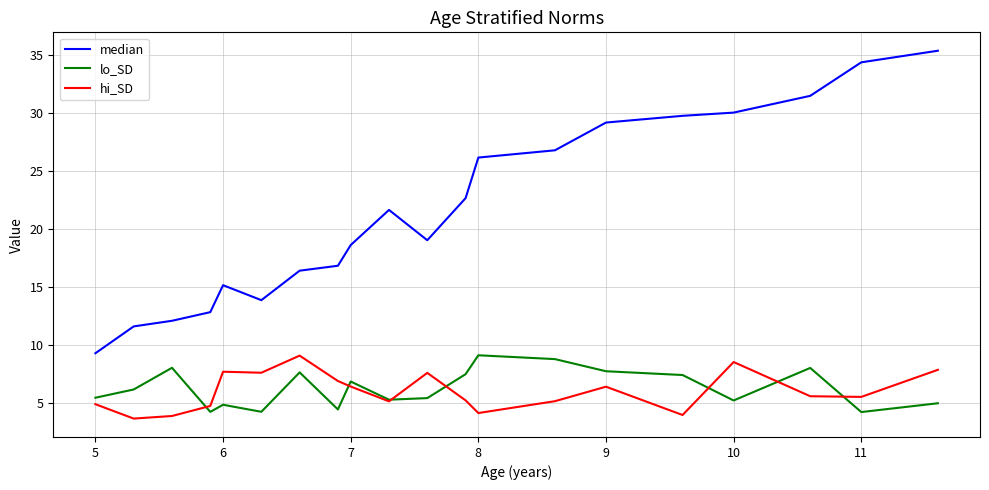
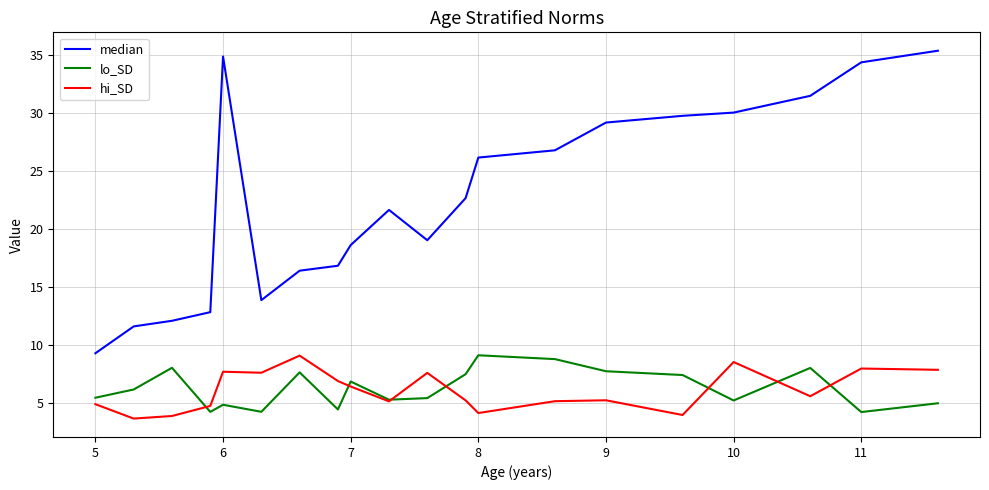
  {
    "median": {
      "5": 9.3,
-     "6": 15.1,
+     "6": 34.8,
      "7": 18.6,
      "8": 26.1,
      "9": 29.1,
      "10": 30.0,
      "11": 34.3
    },
    "lo_SD": {
      "5": 5.4,
      "6": 4.8,
      "7": 6.8,
      "8": 9.1,
      "9": 7.7,
      "10": 5.2,
      "11": 4.2
    },
    "hi_SD": {
      "5": 4.9,
      "6": 7.7,
      "7": 6.4,
      "8": 4.1,
-     "9": 6.4,
+     "9": 5.2,
      "10": 8.5,
-     "11": 5.5
+     "11": 7.9
    }
  }
